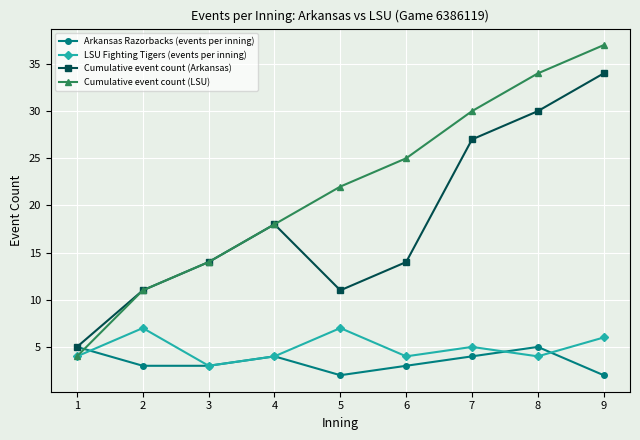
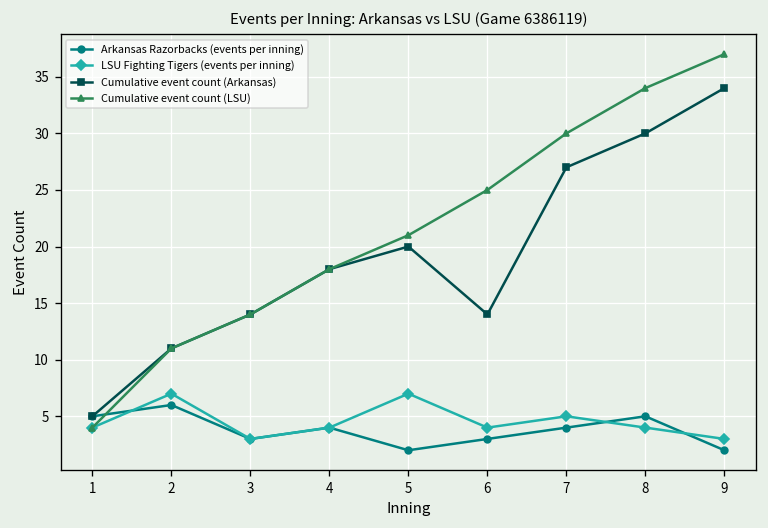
  {
    "Arkansas Razorbacks (events per inning)": {
-     "2": 3,
+     "2": 6,
      "5": 2,
      "6": 3,
      "7": 4,
      "8": 5,
      "9": 2
    },
    "LSU Fighting Tigers (events per inning)": {
      "2": 7,
      "5": 7,
      "6": 4,
      "7": 5,
      "8": 4,
-     "9": 6
+     "9": 3
    },
    "Cumulative event count (Arkansas)": {
-     "5": 11,
+     "5": 20,
      "6": 14,
      "7": 27,
      "8": 30,
      "9": 34
    },
    "Cumulative event count (LSU)": {
-     "5": 22,
+     "5": 21,
      "6": 25,
      "7": 30,
      "8": 34,
      "9": 37
    }
  }
